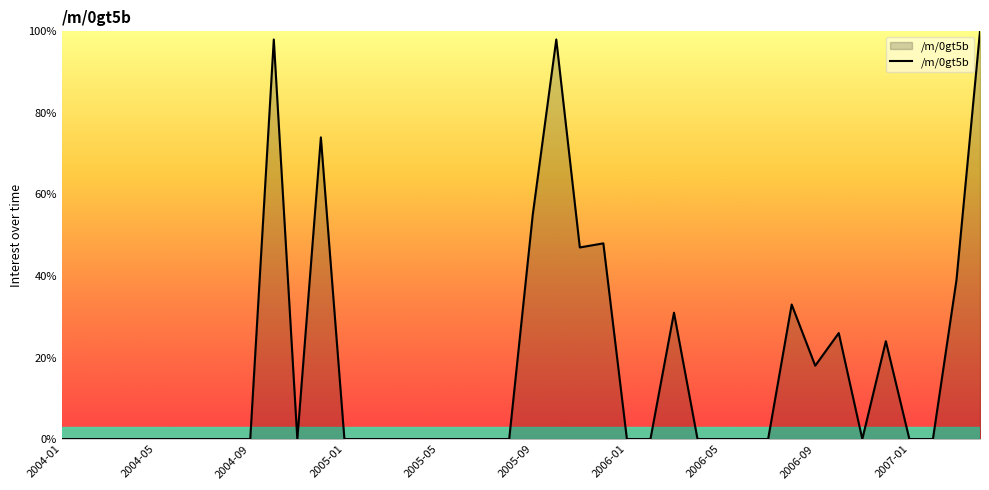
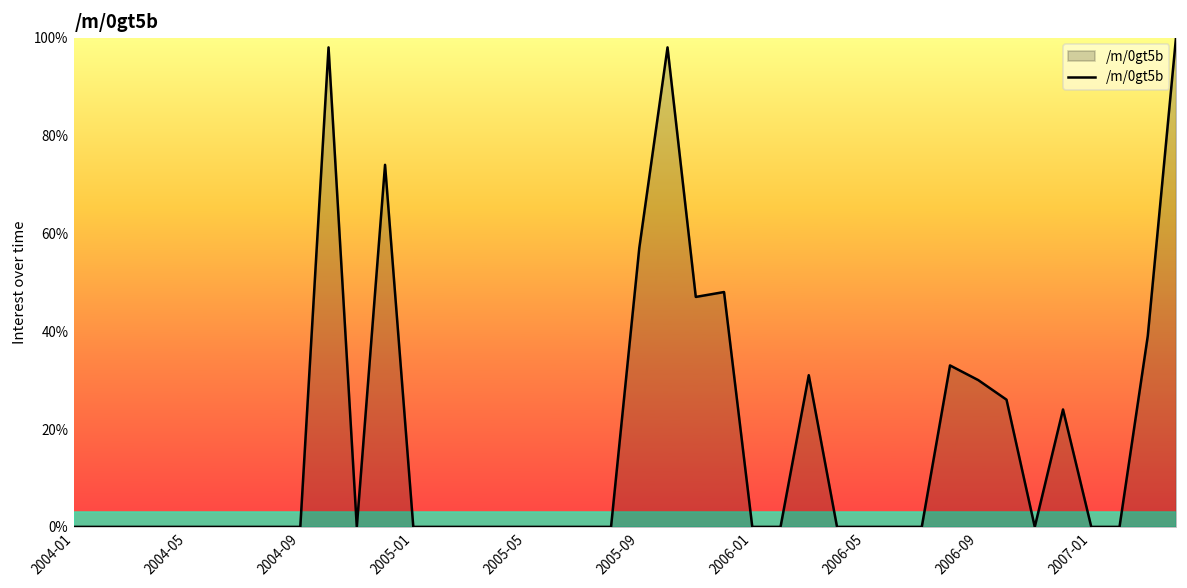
  {
-   "2005-09": "55%",
-   "2006-09": "18%"
+   "2005-09": "57%",
+   "2006-09": "30%"
  }
